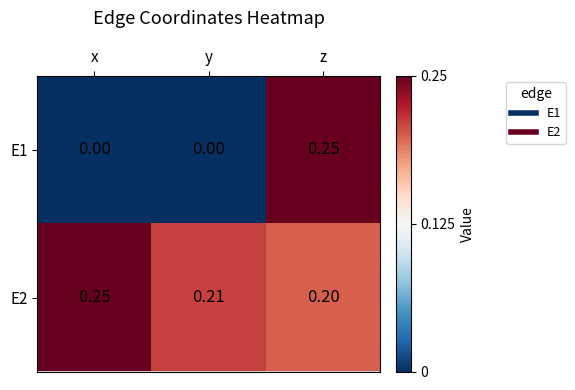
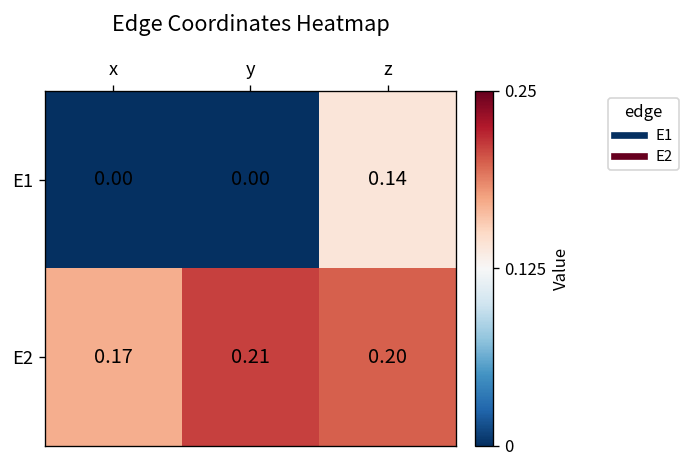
  {
    "E1": {
      "x": 0.00,
      "y": 0.00,
-     "z": 0.25
+     "z": 0.14
    },
    "E2": {
-     "x": 0.25,
+     "x": 0.17,
      "y": 0.21,
      "z": 0.20
    }
  }
